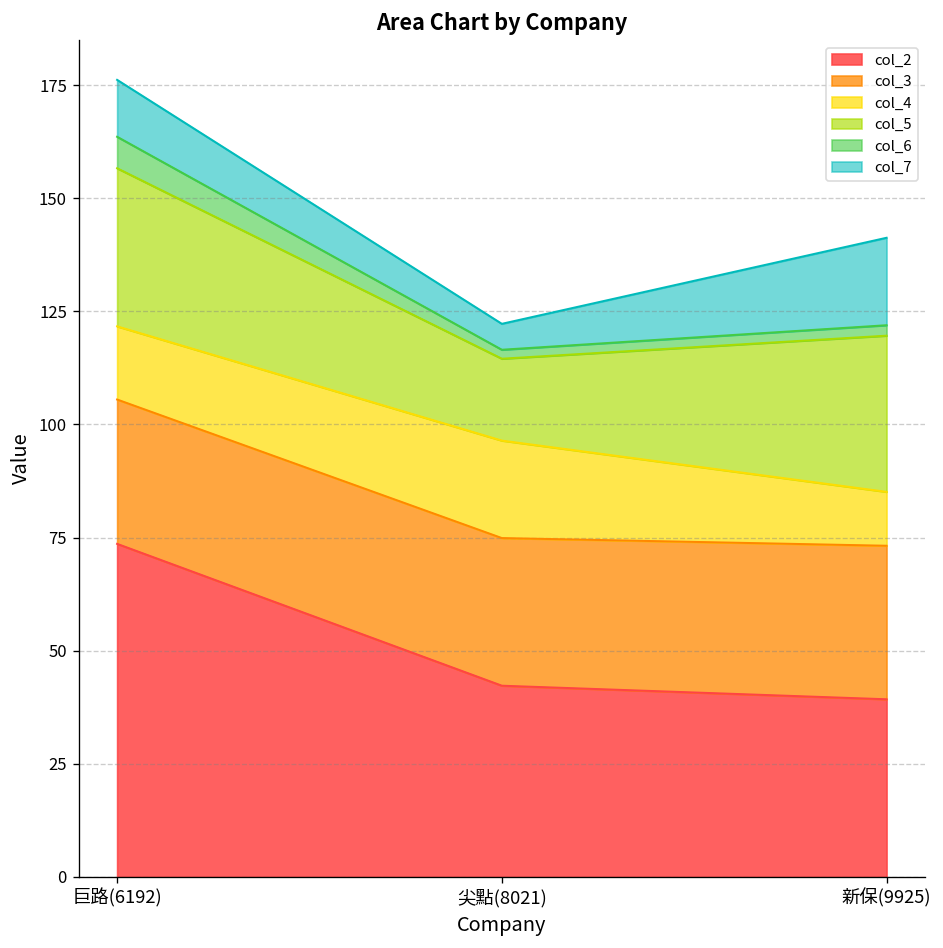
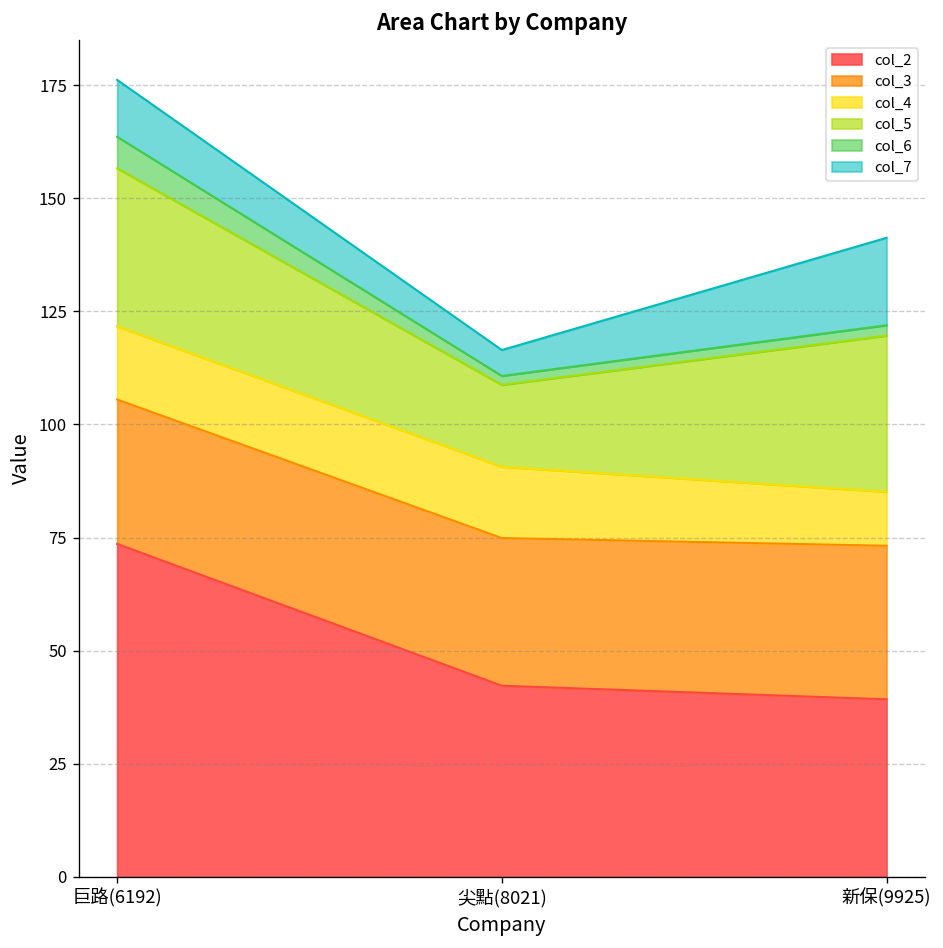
  {
    "col_2": {
      "巨路(6192)": 74,
      "尖點(8021)": 42,
      "新保(9925)": 39
    },
    "col_3": {
      "巨路(6192)": 32,
      "尖點(8021)": 33,
      "新保(9925)": 34
    },
    "col_4": {
      "巨路(6192)": 16,
-     "尖點(8021)": 22,
+     "尖點(8021)": 16,
      "新保(9925)": 12
    },
    "col_5": {
      "巨路(6192)": 35,
      "尖點(8021)": 18,
      "新保(9925)": 35
    },
    "col_6": {
      "巨路(6192)": 7,
      "尖點(8021)": 2,
      "新保(9925)": 2
    },
    "col_7": {
      "巨路(6192)": 13,
      "尖點(8021)": 6,
      "新保(9925)": 19
    }
  }
